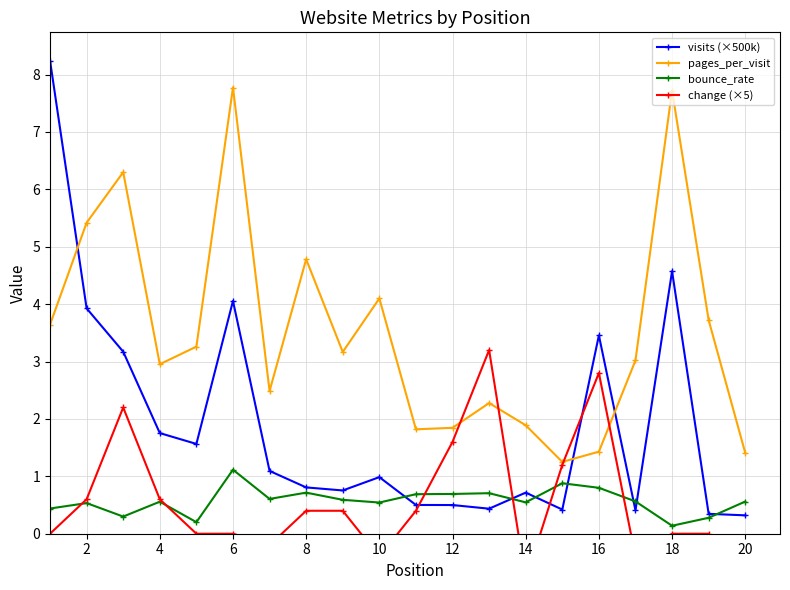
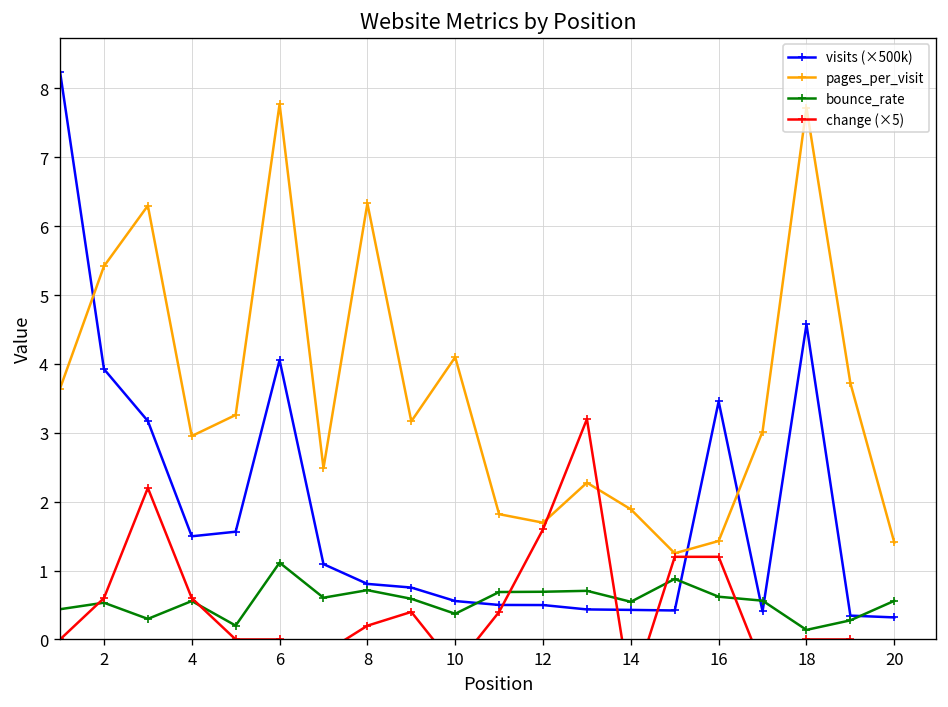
  {
    "visits (×500k)": {
      "2": 3.9,
-     "4": 1.8,
+     "4": 1.5,
      "6": 4.1,
      "8": 0.8,
-     "10": 1.0,
+     "10": 0.6,
      "12": 0.5,
-     "14": 0.7,
+     "14": 0.4,
      "16": 3.5,
      "18": 4.6,
      "20": 0.3
    },
    "pages_per_visit": {
      "2": 5.4,
      "4": 3.0,
      "6": 7.8,
-     "8": 4.8,
+     "8": 6.3,
      "10": 4.1,
-     "12": 1.8,
+     "12": 1.7,
      "14": 1.9,
      "16": 1.4,
      "20": 1.4
    },
    "bounce_rate": {
      "2": 0.5,
      "6": 1.1,
      "8": 0.7,
-     "10": 0.5,
+     "10": 0.4,
      "12": 0.7,
      "14": 0.5,
-     "16": 0.8,
+     "16": 0.6,
      "18": 0.1,
      "20": 0.6
    },
    "change (×5)": {
      "2": 0.6,
      "6": 0.0,
-     "8": 0.4,
+     "8": 0.2,
      "12": 1.6,
-     "16": 2.8,
+     "16": 1.2,
      "18": 0.0
    }
  }
